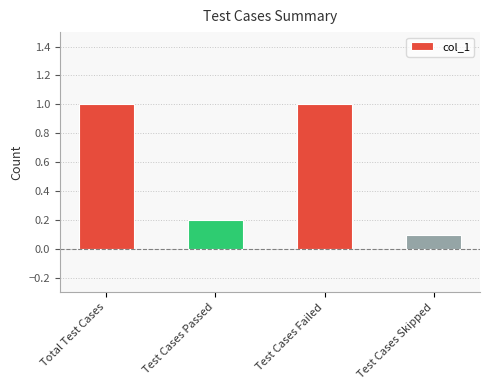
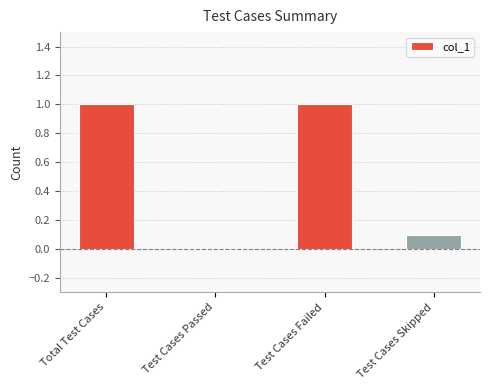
  {
    "Total Test Cases": 1.0,
-   "Test Cases Passed": 0.2,
+   "Test Cases Passed": 0.0,
    "Test Cases Failed": 1.0,
    "Test Cases Skipped": 0.1
  }
